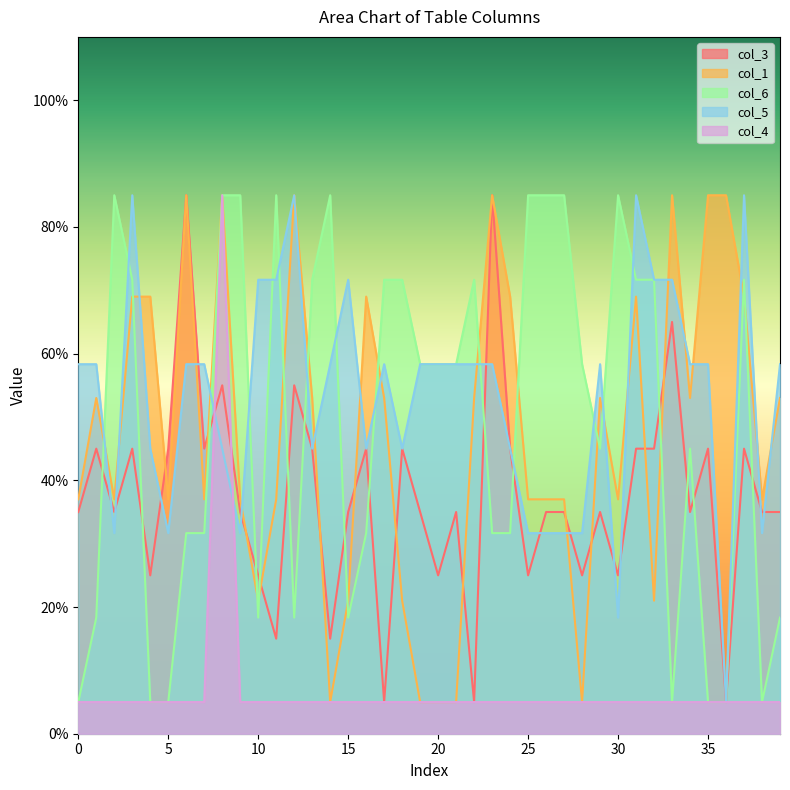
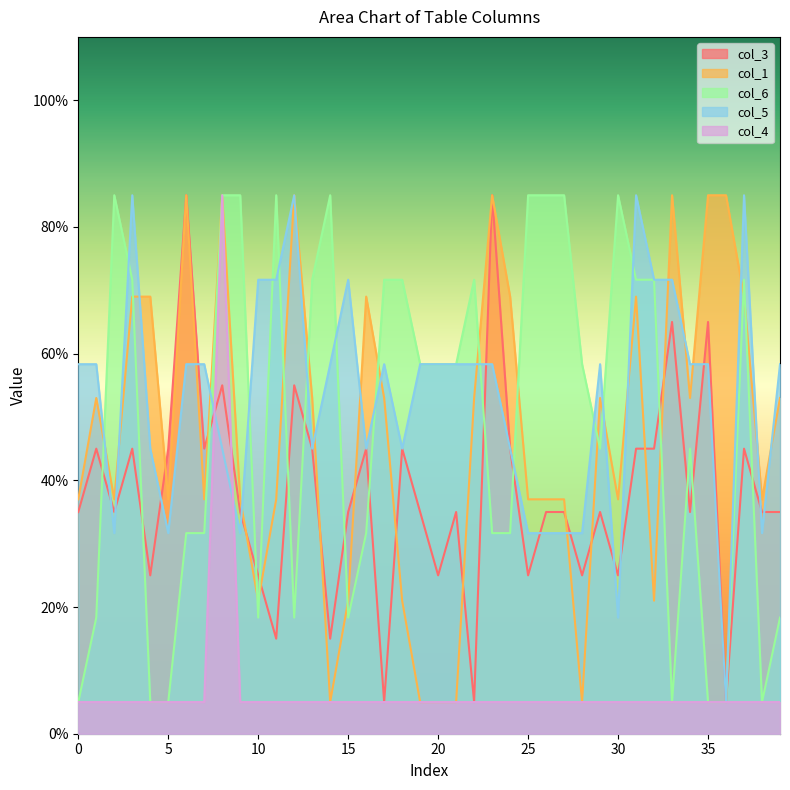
  {
    "col_3": {
      "0": "35%",
      "5": "45%",
      "10": "25%",
      "15": "35%",
      "20": "25%",
      "25": "25%",
      "30": "25%",
-     "35": "45%"
+     "35": "65%"
    },
    "col_1": {
      "0": "37%",
      "5": "37%",
      "10": "21%",
      "15": "21%",
      "25": "37%",
      "30": "37%",
      "35": "85%"
    },
    "col_6": {
      "10": "18%",
      "15": "18%",
      "25": "85%",
      "30": "85%"
    },
    "col_5": {
      "0": "58%",
      "5": "32%",
      "10": "72%",
      "15": "72%",
      "25": "32%",
      "30": "18%",
      "35": "58%"
    },
    "col_4": {
      "10": "5%",
      "15": "5%",
      "25": "5%",
      "30": "5%"
    }
  }
